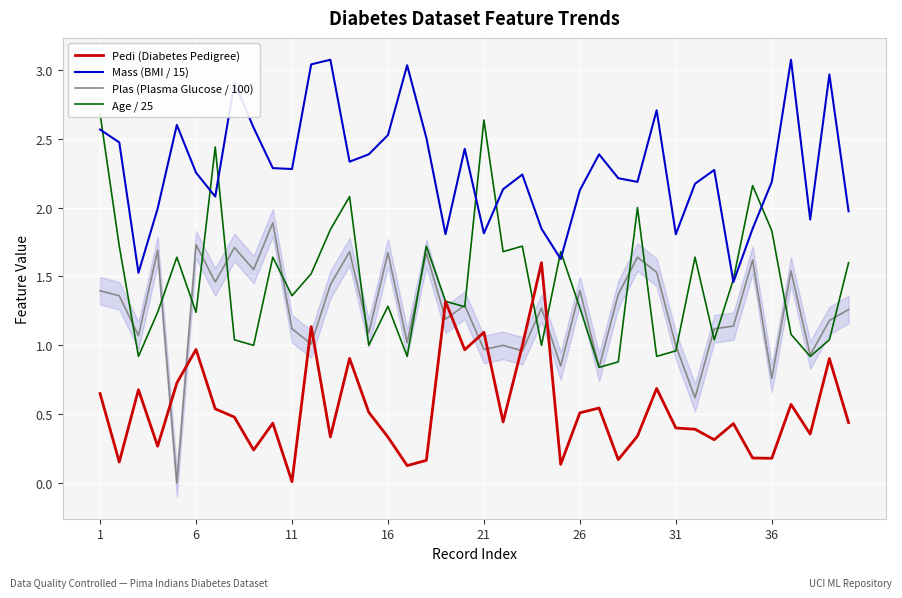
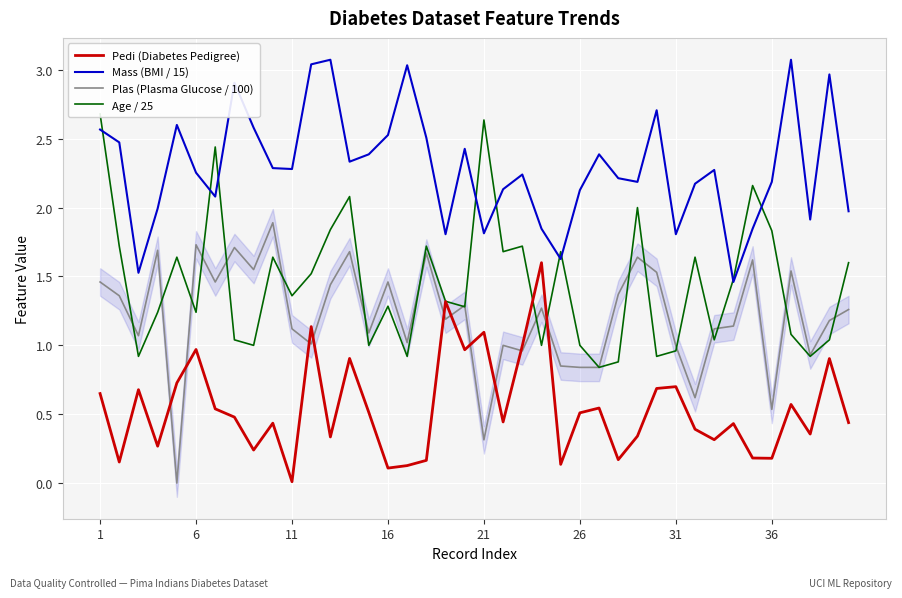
  {
    "Pedi (Diabetes Pedigree)": {
      "1": 0.65,
      "6": 0.97,
      "11": 0.01,
-     "16": 0.33,
+     "16": 0.11,
      "21": 1.10,
      "26": 0.51,
-     "31": 0.4,
+     "31": 0.7,
      "36": 0.18
    },
    "Plas (Plasma Glucose / 100)": {
-     "1": 1.40,
+     "1": 1.46,
      "6": 1.73,
      "11": 1.12,
-     "16": 1.67,
-     "21": 0.97,
-     "26": 1.40,
+     "16": 1.46,
+     "21": 0.31,
+     "26": 0.84,
      "31": 1.00,
-     "36": 0.76
+     "36": 0.54
    },
    "Age / 25": {
      "6": 1.24,
      "11": 1.36,
      "16": 1.28,
      "21": 2.64,
-     "26": 1.27,
+     "26": 1.00,
      "31": 0.96,
      "36": 1.83
    }
  }
